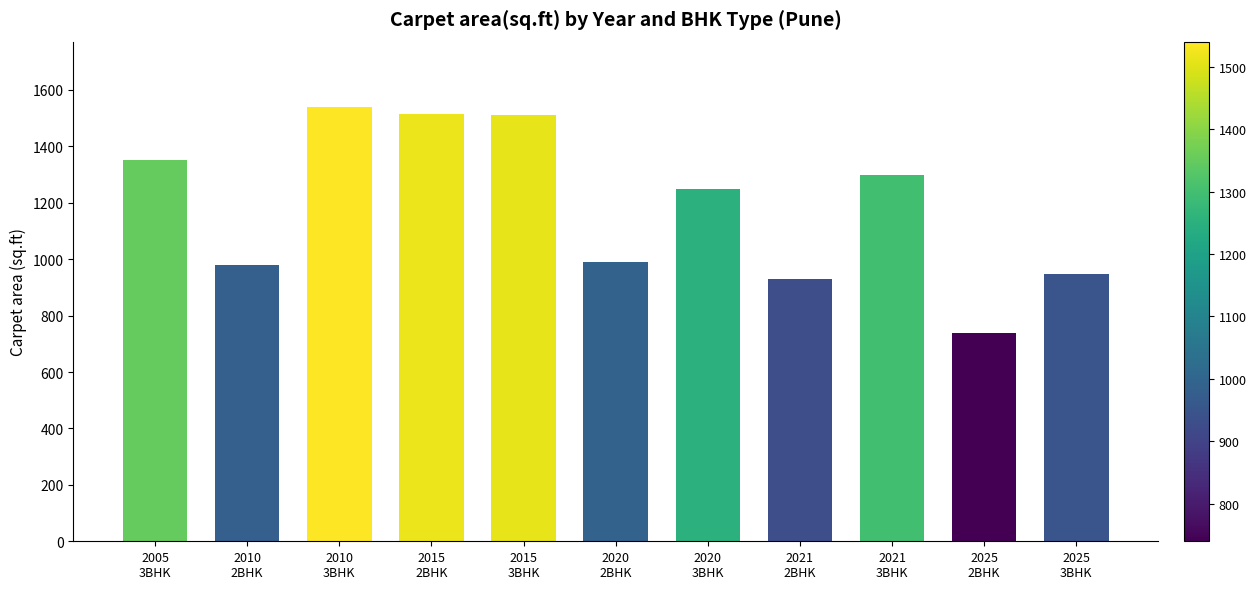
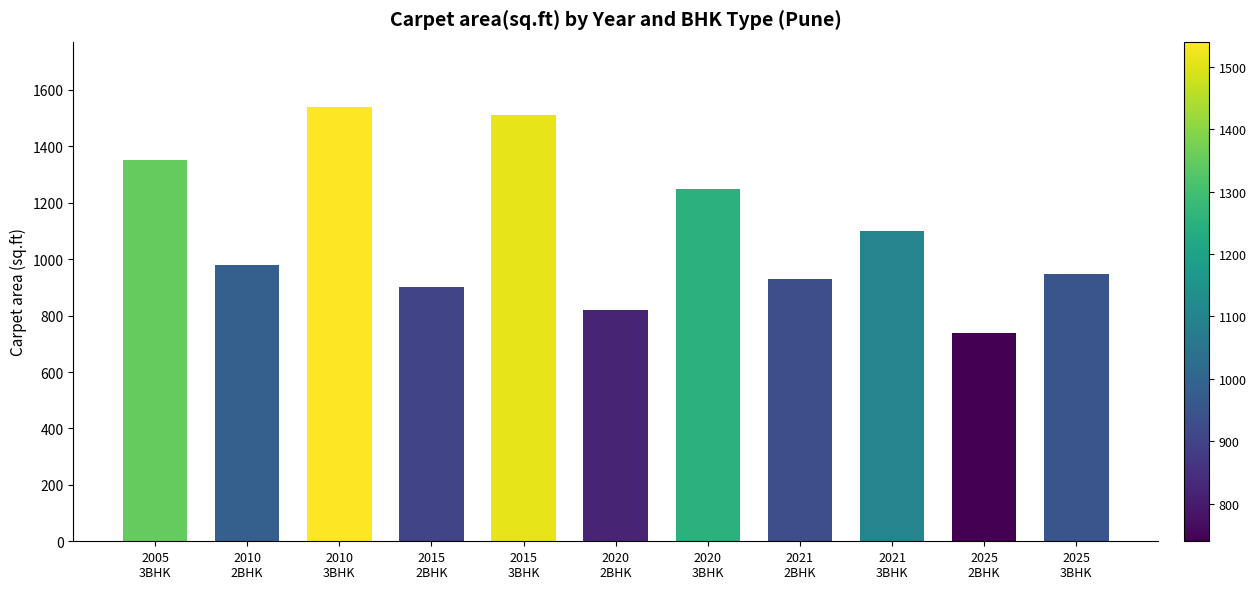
  {
    "2005 3BHK": 1350,
    "2010 2BHK": 980,
    "2010 3BHK": 1540,
-   "2015 2BHK": 1520,
+   "2015 2BHK": 900,
    "2015 3BHK": 1510,
-   "2020 2BHK": 990,
+   "2020 2BHK": 820,
    "2020 3BHK": 1250,
    "2021 2BHK": 930,
-   "2021 3BHK": 1300,
+   "2021 3BHK": 1100,
    "2025 2BHK": 740,
    "2025 3BHK": 950
  }
